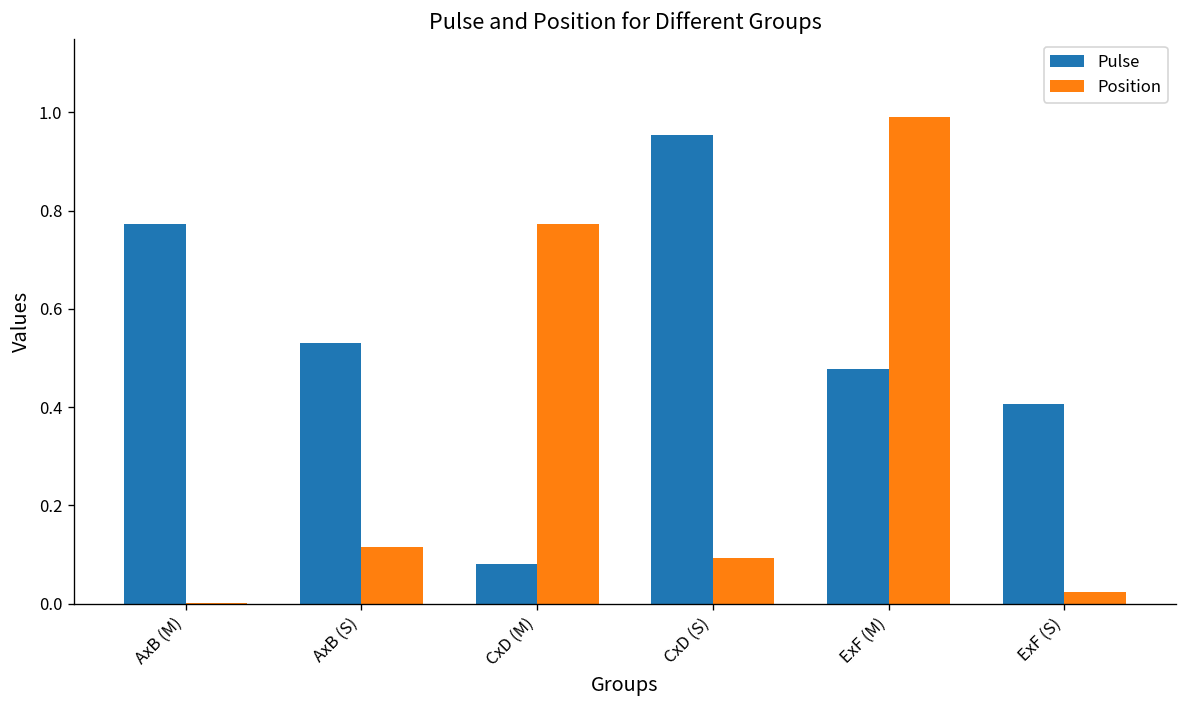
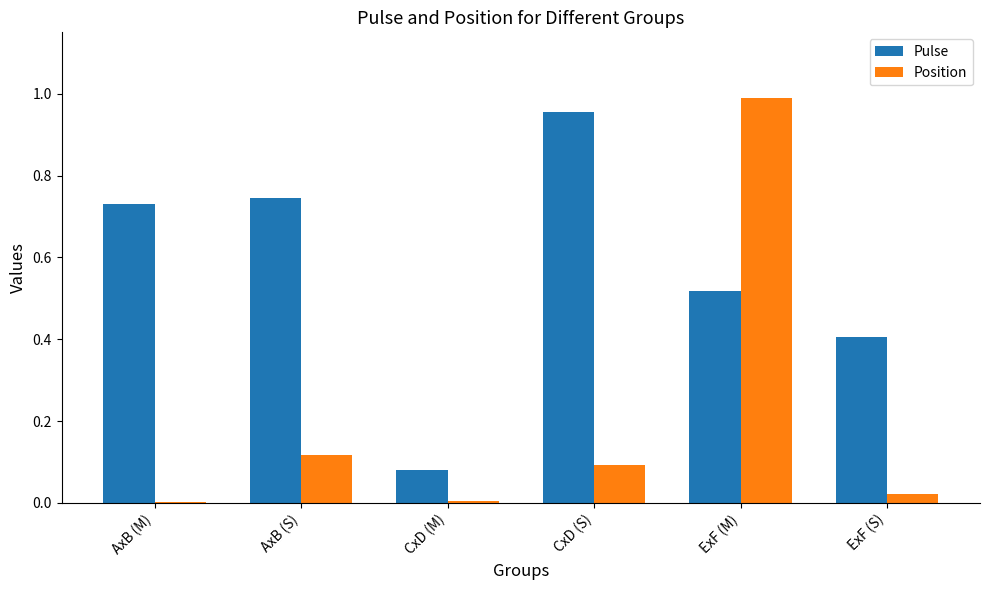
  {
    "Pulse": {
-     "AxB (M)": 0.77,
-     "AxB (S)": 0.53,
+     "AxB (M)": 0.73,
+     "AxB (S)": 0.75,
      "CxD (M)": 0.08,
      "CxD (S)": 0.96,
-     "ExF (M)": 0.48,
+     "ExF (M)": 0.52,
      "ExF (S)": 0.41
    },
    "Position": {
      "AxB (S)": 0.12,
-     "CxD (M)": 0.77,
+     "CxD (M)": 0.01,
      "CxD (S)": 0.09,
      "ExF (M)": 0.99,
      "ExF (S)": 0.02
    }
  }
